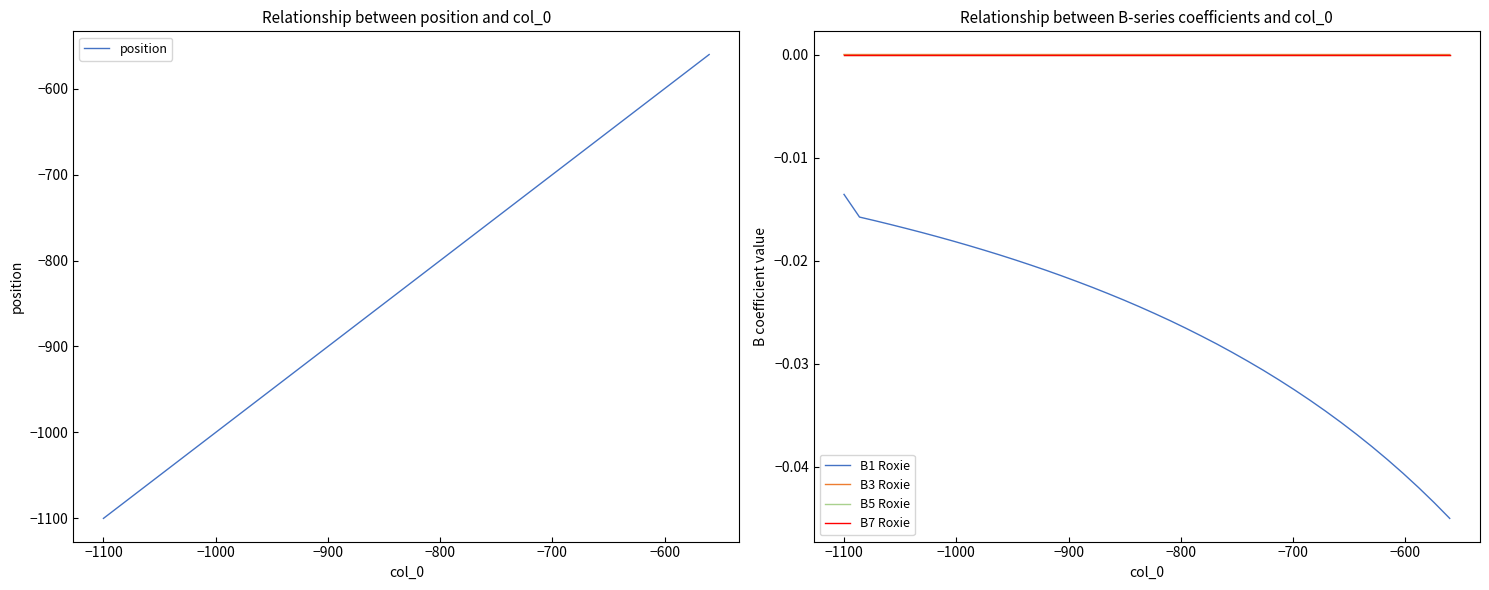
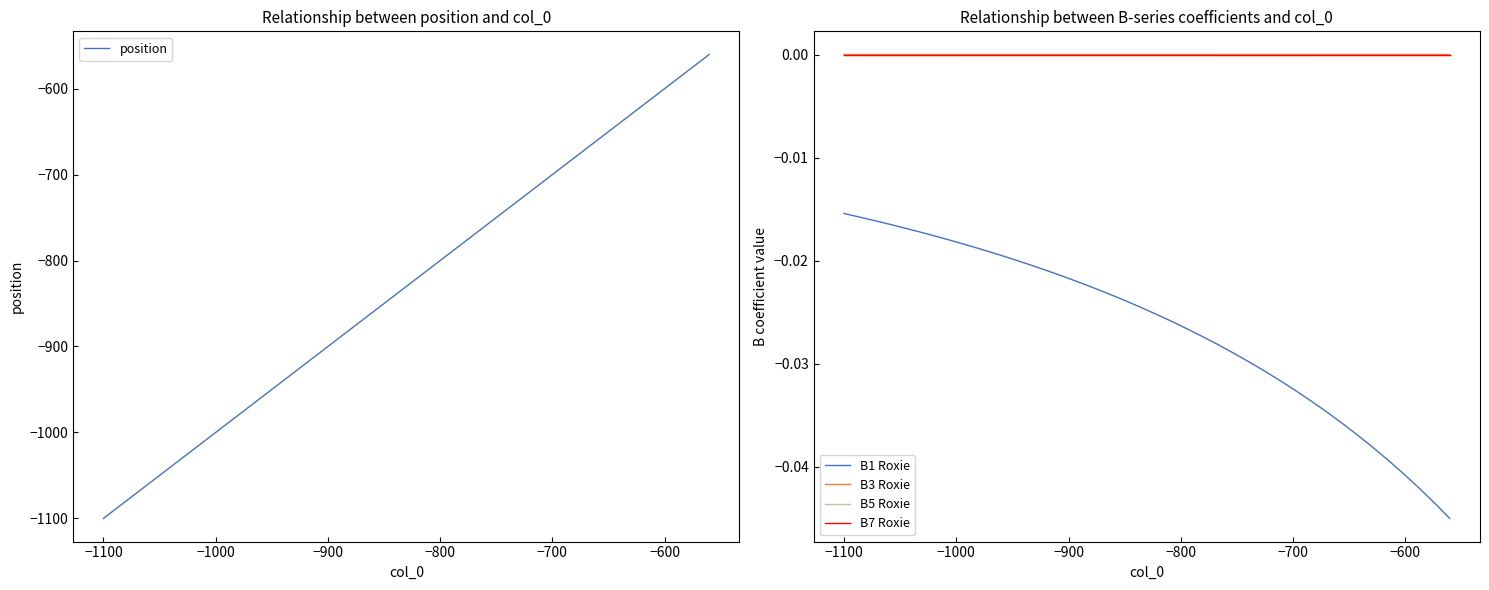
  {
    "Relationship between position and col_0": {
      "−1100": -1100
    },
    "Relationship between B-series coefficients and col_0": {
      "B1 Roxie": {
-       "−1100": -0.0136
+       "−1100": -0.0154
      },
      "B7 Roxie": {
        "−1100": 0.0000
      }
    }
  }
